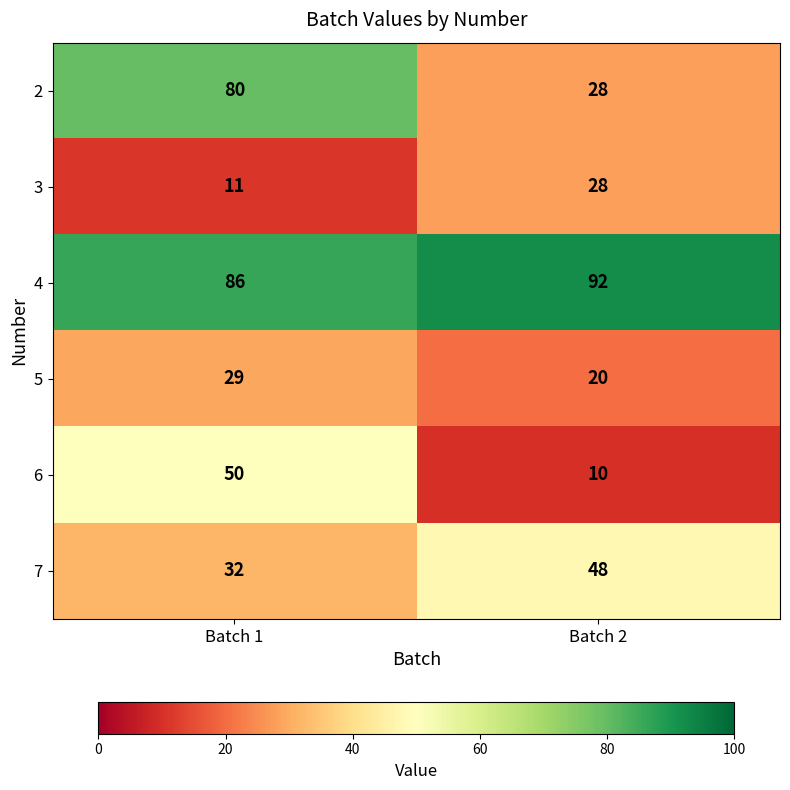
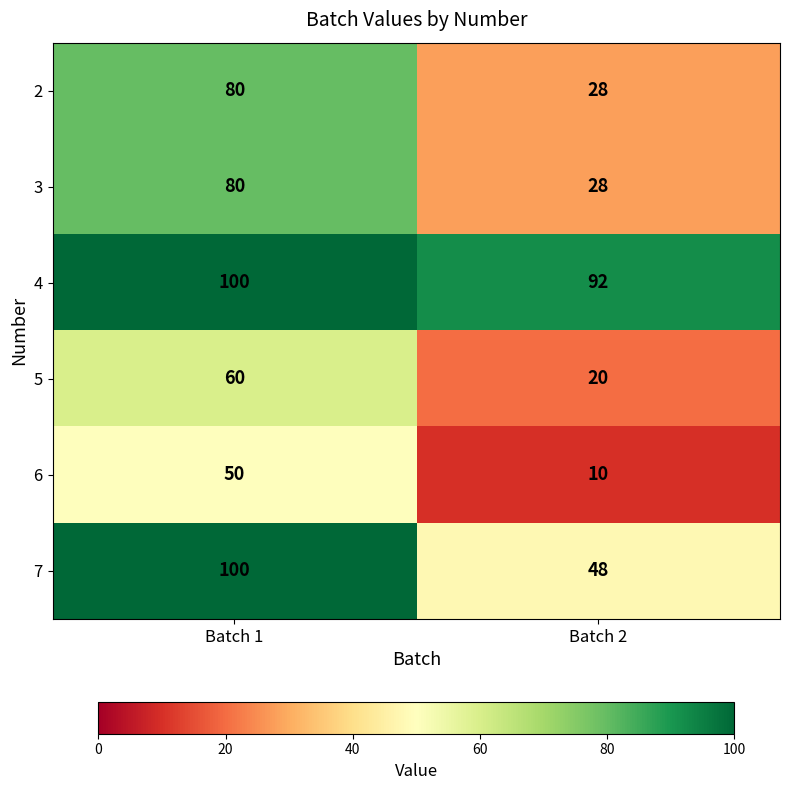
  {
    "2": {
      "Batch 1": 80,
      "Batch 2": 28
    },
    "3": {
-     "Batch 1": 11,
+     "Batch 1": 80,
      "Batch 2": 28
    },
    "4": {
-     "Batch 1": 86,
+     "Batch 1": 100,
      "Batch 2": 92
    },
    "5": {
-     "Batch 1": 29,
+     "Batch 1": 60,
      "Batch 2": 20
    },
    "6": {
      "Batch 1": 50,
      "Batch 2": 10
    },
    "7": {
-     "Batch 1": 32,
+     "Batch 1": 100,
      "Batch 2": 48
    }
  }
